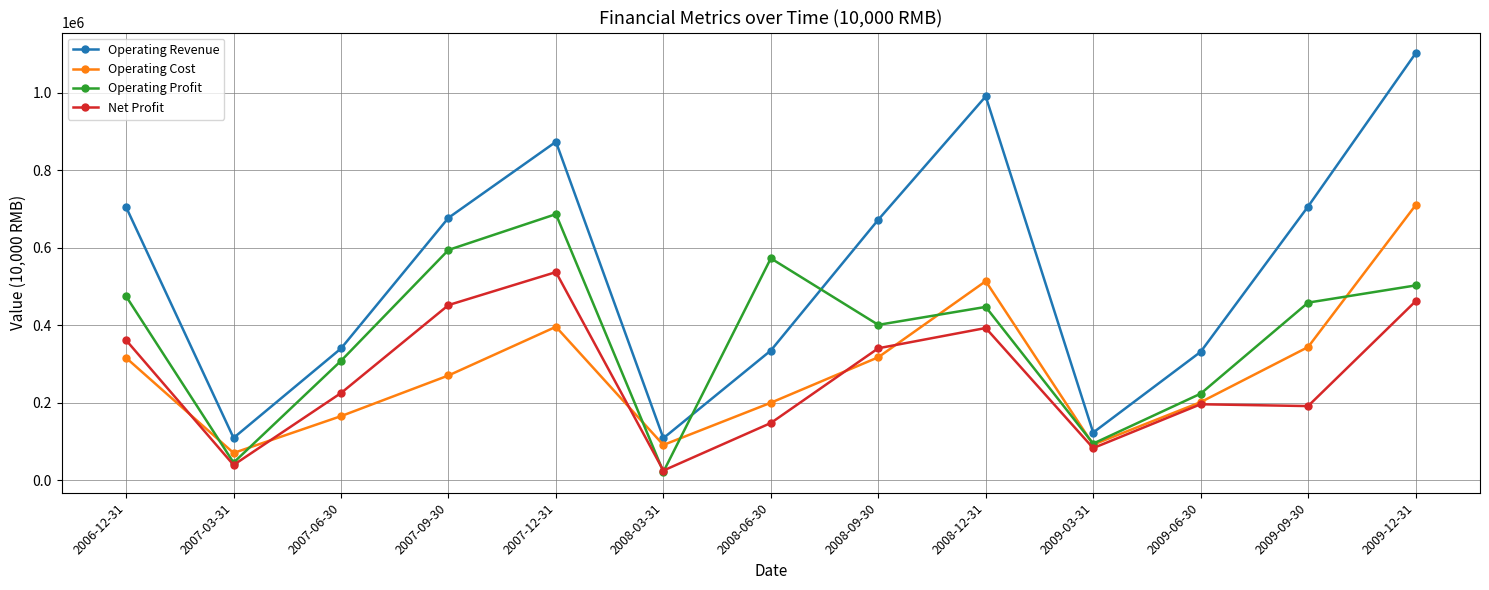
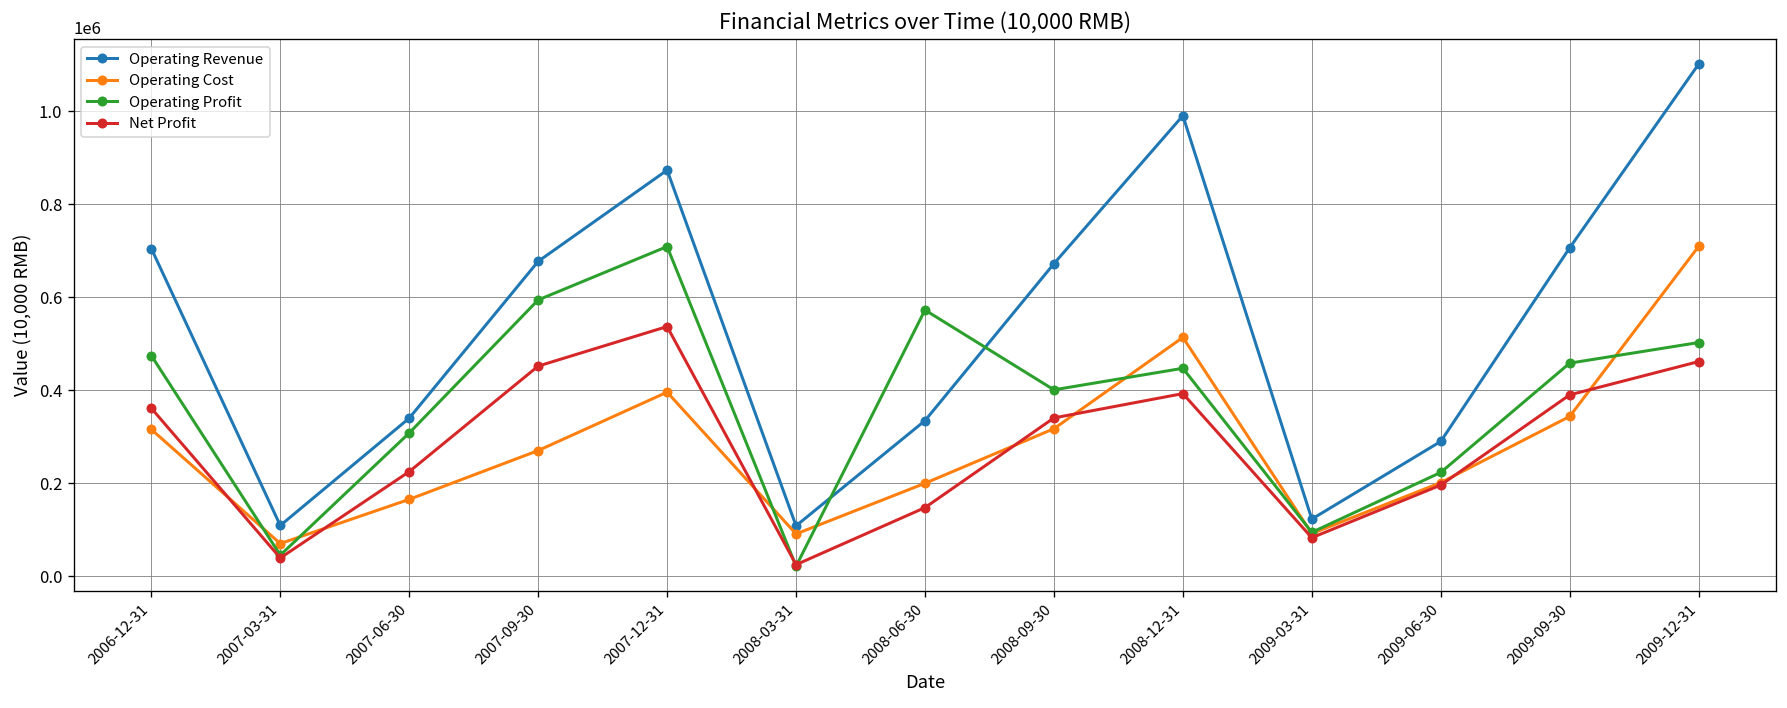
  {
    "Operating Revenue": {
      "2006-12-31": 700000,
      "2007-03-31": 110000,
      "2007-06-30": 340000,
      "2007-09-30": 680000,
      "2007-12-31": 870000,
      "2008-03-31": 110000,
      "2008-06-30": 330000,
      "2008-09-30": 670000,
      "2008-12-31": 990000,
      "2009-03-31": 120000,
-     "2009-06-30": 330000,
+     "2009-06-30": 290000,
      "2009-09-30": 710000,
      "2009-12-31": 1100000
    },
    "Operating Cost": {
      "2006-12-31": 320000,
      "2007-03-31": 70000,
      "2007-06-30": 170000,
      "2007-09-30": 270000,
      "2007-12-31": 400000,
      "2008-03-31": 90000,
      "2008-06-30": 200000,
      "2008-09-30": 320000,
      "2008-12-31": 510000,
      "2009-09-30": 340000,
      "2009-12-31": 710000
    },
    "Operating Profit": {
      "2006-12-31": 470000,
      "2007-06-30": 310000,
      "2007-09-30": 590000,
-     "2007-12-31": 690000,
+     "2007-12-31": 710000,
      "2008-06-30": 570000,
      "2008-09-30": 400000,
      "2008-12-31": 450000,
      "2009-06-30": 220000,
      "2009-09-30": 460000,
      "2009-12-31": 500000
    },
    "Net Profit": {
      "2006-12-31": 360000,
      "2007-06-30": 230000,
      "2007-09-30": 450000,
      "2007-12-31": 540000,
      "2008-06-30": 150000,
      "2008-09-30": 340000,
      "2008-12-31": 390000,
      "2009-03-31": 80000,
-     "2009-09-30": 190000,
+     "2009-09-30": 390000,
      "2009-12-31": 460000
    }
  }
